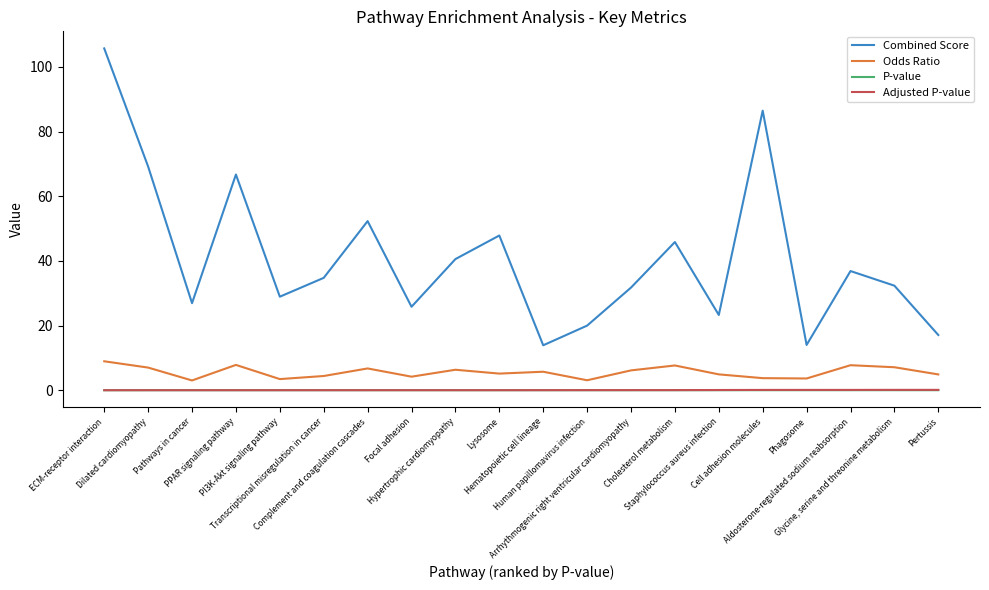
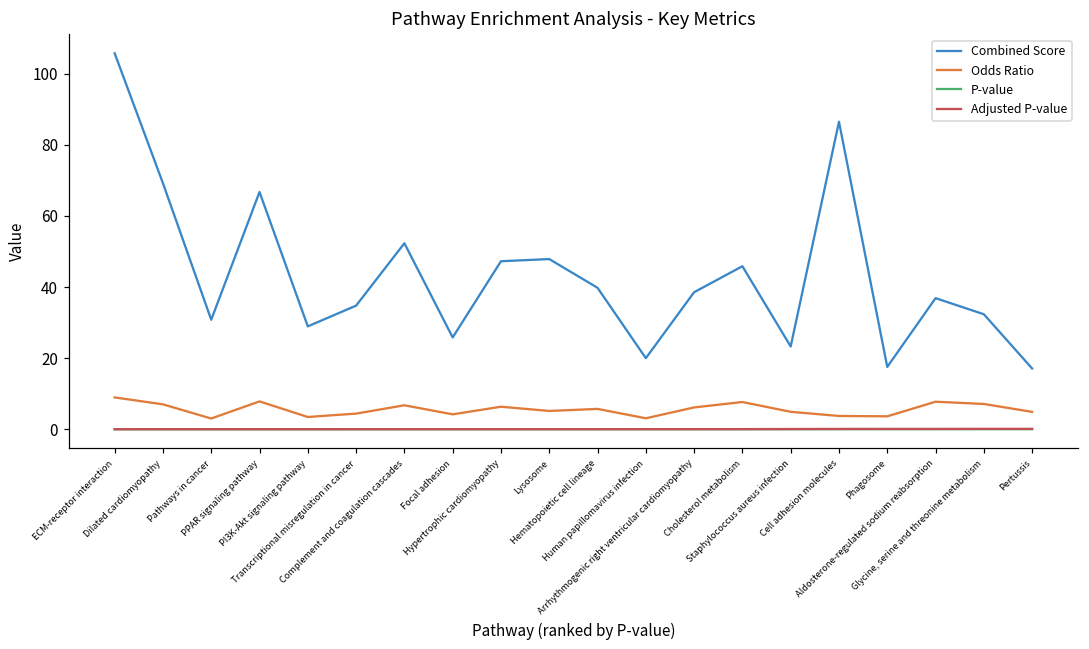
  {
    "Combined Score": {
      "ECM-receptor interaction": 106,
      "Dilated cardiomyopathy": 69,
-     "Pathways in cancer": 27,
+     "Pathways in cancer": 31,
      "PPAR signaling pathway": 67,
      "PI3K-Akt signaling pathway": 29,
      "Transcriptional misregulation in cancer": 35,
      "Complement and coagulation cascades": 52,
      "Focal adhesion": 26,
-     "Hypertrophic cardiomyopathy": 41,
+     "Hypertrophic cardiomyopathy": 47,
      "Lysosome": 48,
-     "Hematopoietic cell lineage": 14,
+     "Hematopoietic cell lineage": 40,
      "Human papillomavirus infection": 20,
-     "Arrhythmogenic right ventricular cardiomyopathy": 32,
+     "Arrhythmogenic right ventricular cardiomyopathy": 39,
      "Cholesterol metabolism": 46,
      "Staphylococcus aureus infection": 23,
      "Cell adhesion molecules": 86,
-     "Phagosome": 14,
+     "Phagosome": 18,
      "Aldosterone-regulated sodium reabsorption": 37,
      "Glycine, serine and threonine metabolism": 32,
      "Pertussis": 17
    }
  }
